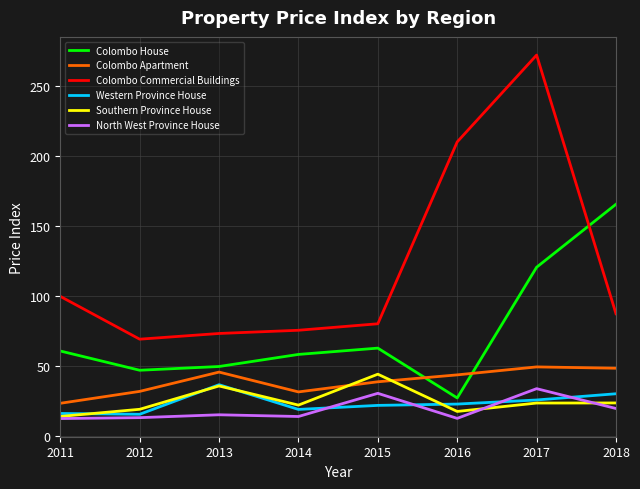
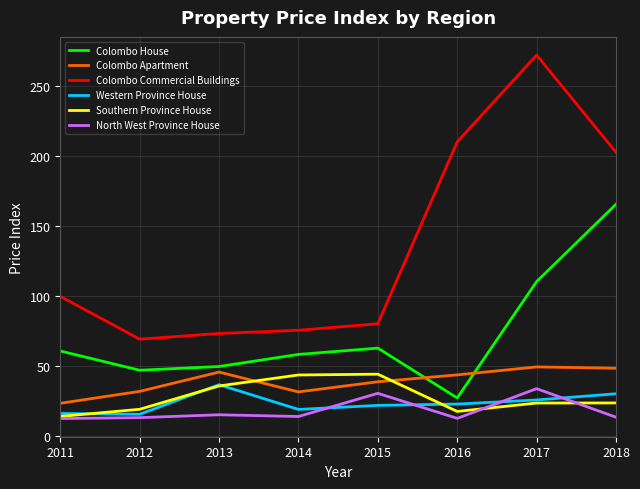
  {
    "Colombo House": {
      "2011": 61,
      "2012": 47,
      "2013": 50,
      "2014": 59,
      "2015": 63,
      "2016": 28,
-     "2017": 121,
+     "2017": 111,
      "2018": 166
    },
    "Colombo Apartment": {
      "2011": 24,
      "2012": 32,
      "2013": 46,
      "2014": 32,
      "2015": 39,
      "2016": 44,
      "2017": 50,
      "2018": 49
    },
    "Colombo Commercial Buildings": {
      "2011": 100,
      "2012": 69,
      "2013": 74,
      "2014": 76,
      "2015": 80,
      "2016": 210,
      "2017": 272,
-     "2018": 88
+     "2018": 203
    },
    "Western Province House": {
      "2011": 16,
      "2012": 16,
      "2014": 19,
      "2015": 22,
      "2016": 23,
      "2017": 26,
      "2018": 31
    },
    "Southern Province House": {
      "2012": 19,
-     "2014": 22,
+     "2014": 44,
      "2015": 44,
      "2016": 18,
      "2017": 24,
      "2018": 24
    },
    "North West Province House": {
      "2012": 13,
      "2013": 16,
      "2014": 14,
      "2015": 31,
      "2016": 13,
      "2017": 34,
-     "2018": 20
+     "2018": 14
    }
  }
